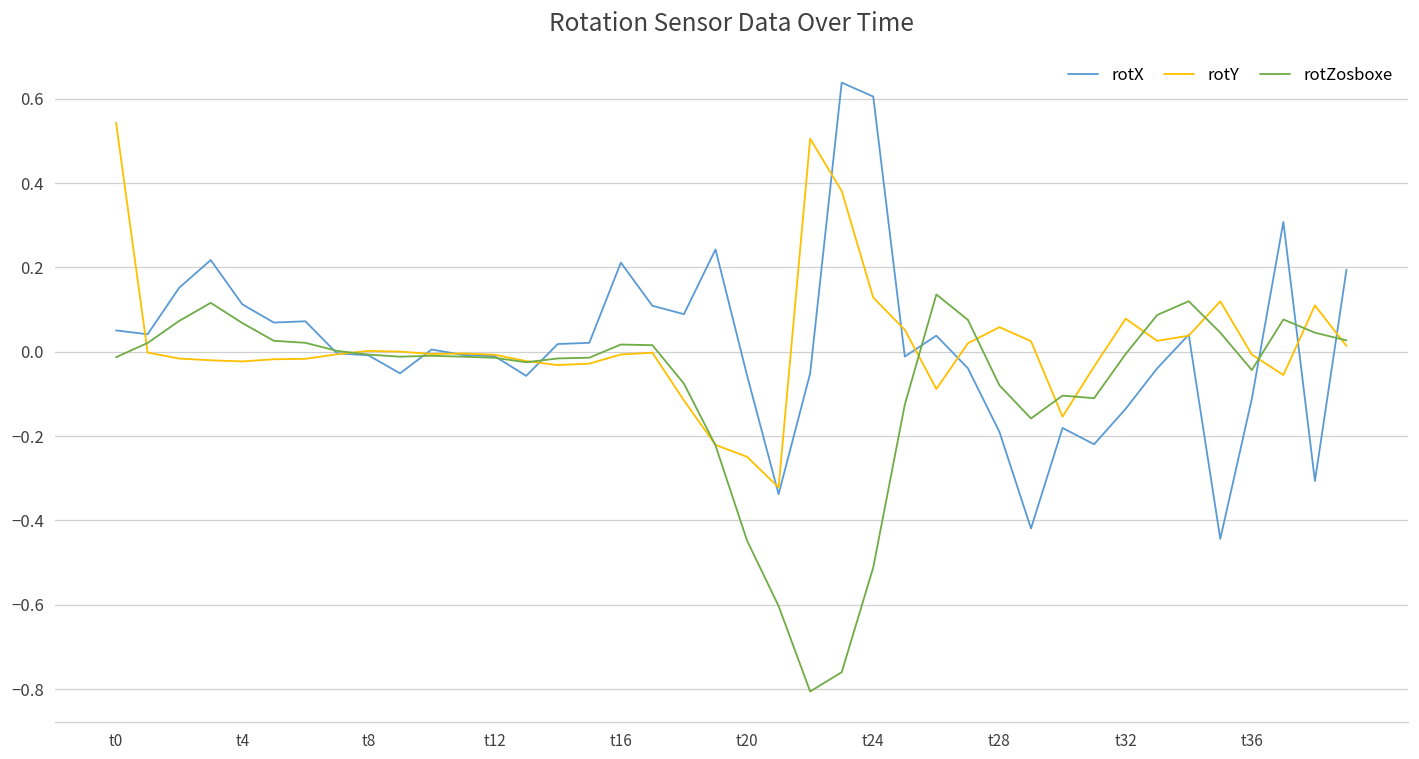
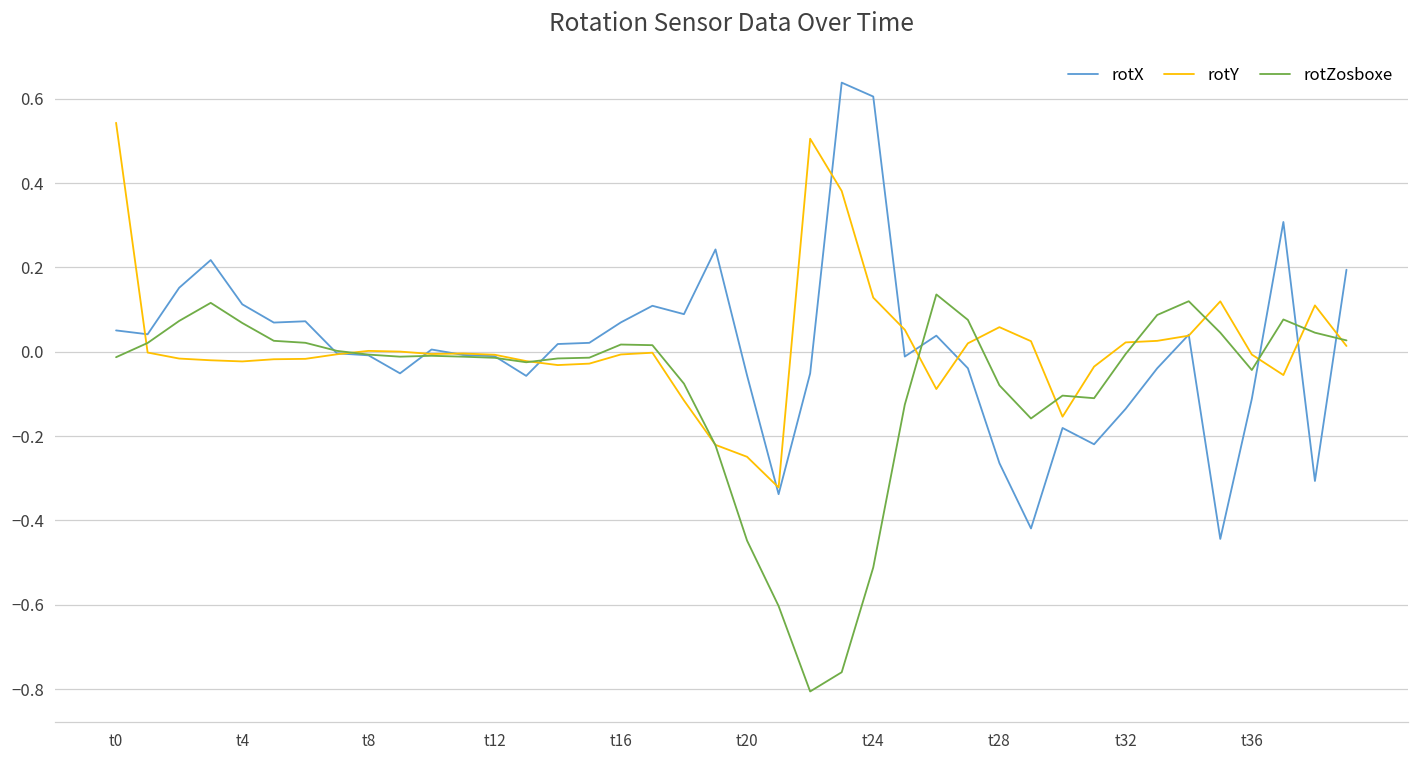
  {
    "rotX": {
      "t0": 0.05,
      "t4": 0.11,
-     "t16": 0.21,
+     "t16": 0.07,
      "t20": -0.06,
      "t24": 0.61,
-     "t28": -0.19,
+     "t28": -0.26,
      "t32": -0.14,
      "t36": -0.11
    },
    "rotY": {
      "t0": 0.54,
      "t4": -0.02,
      "t8": 0.00,
      "t16": -0.01,
      "t20": -0.25,
      "t24": 0.13,
      "t28": 0.06,
-     "t32": 0.08,
+     "t32": 0.02,
      "t36": -0.01
    },
    "rotZosboxe": {
      "t0": -0.01,
      "t4": 0.07,
      "t16": 0.02,
      "t20": -0.45,
      "t24": -0.51,
      "t28": -0.08,
      "t32": -0.01,
      "t36": -0.04
    }
  }
